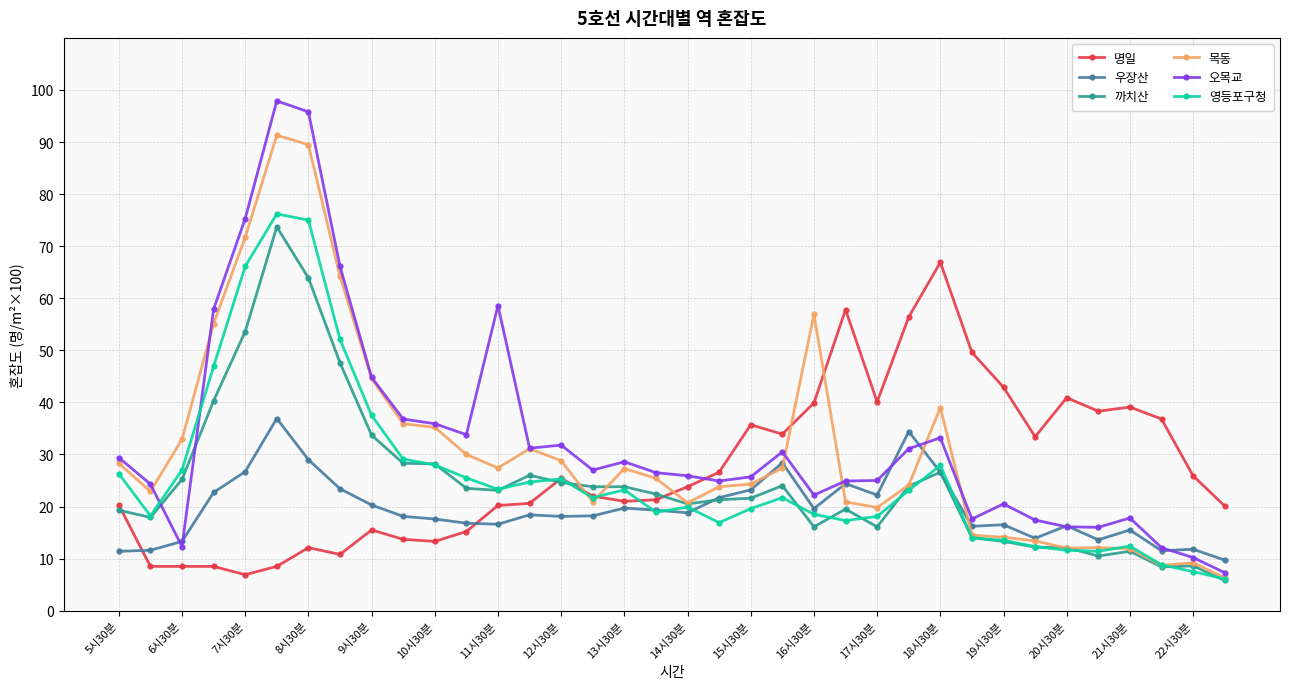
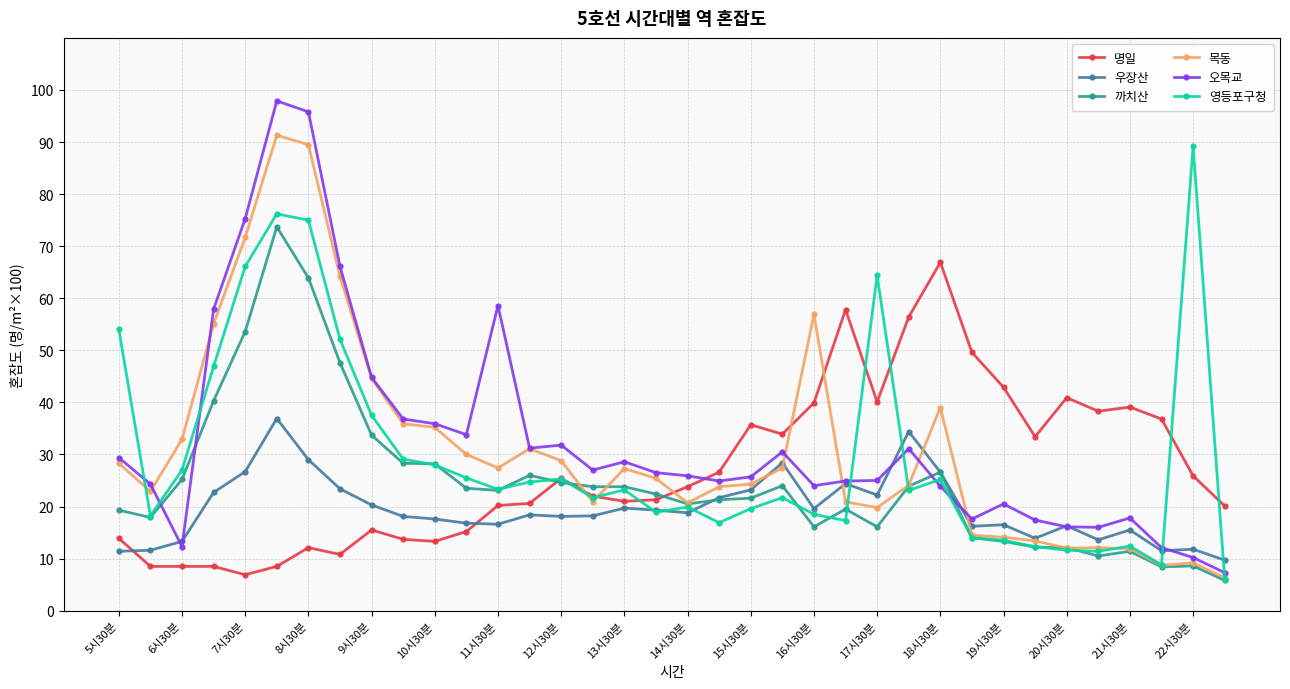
  {
    "명일": {
-     "5시30분": 20,
+     "5시30분": 14,
      "6시30분": 9,
      "7시30분": 7,
      "8시30분": 12,
      "9시30분": 16,
      "10시30분": 13,
      "11시30분": 20,
      "13시30분": 21,
      "14시30분": 24,
      "15시30분": 36,
      "16시30분": 40,
      "17시30분": 40,
      "18시30분": 67,
      "19시30분": 43,
      "20시30분": 41,
      "21시30분": 39,
      "22시30분": 26
    },
    "목동": {
      "5시30분": 28,
      "6시30분": 33,
      "7시30분": 72,
      "8시30분": 90,
      "10시30분": 35,
      "11시30분": 27,
      "12시30분": 29,
      "13시30분": 27,
      "15시30분": 24,
      "16시30분": 57,
      "17시30분": 20,
      "18시30분": 39,
      "19시30분": 14,
      "21시30분": 12,
      "22시30분": 9
    },
    "오목교": {
      "5시30분": 29,
      "6시30분": 12,
      "7시30분": 75,
      "8시30분": 96,
      "10시30분": 36,
      "11시30분": 59,
      "12시30분": 32,
      "13시30분": 29,
      "14시30분": 26,
      "15시30분": 26,
-     "16시30분": 22,
+     "16시30분": 24,
      "17시30분": 25,
-     "18시30분": 33,
+     "18시30분": 24,
      "19시30분": 21,
      "21시30분": 18,
      "22시30분": 10
    },
    "영등포구청": {
-     "5시30분": 26,
+     "5시30분": 54,
      "6시30분": 27,
      "7시30분": 66,
      "8시30분": 75,
      "9시30분": 38,
      "13시30분": 23,
      "14시30분": 20,
      "15시30분": 20,
      "16시30분": 19,
-     "17시30분": 18,
-     "18시30분": 28,
+     "17시30분": 64,
+     "18시30분": 25,
      "21시30분": 12,
-     "22시30분": 8
+     "22시30분": 89
    }
  }
